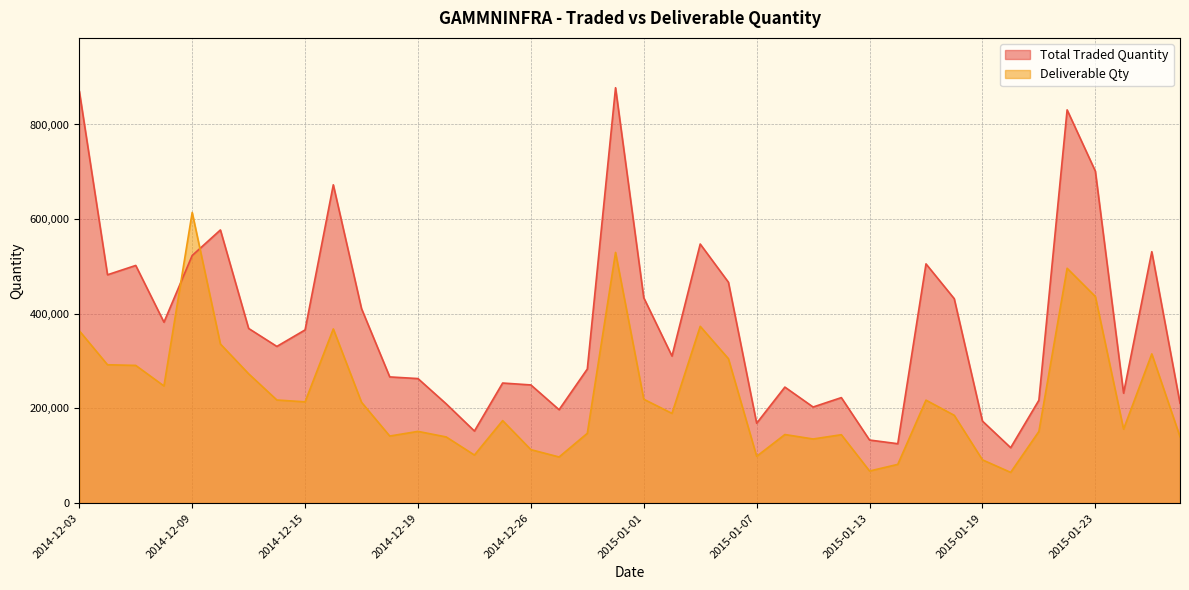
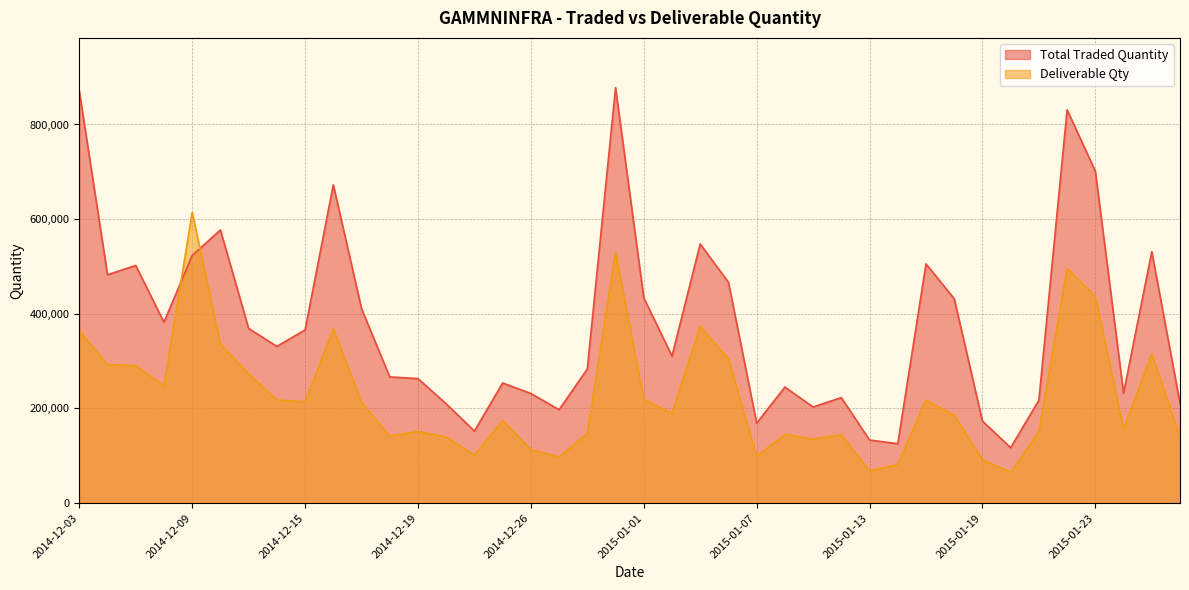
  {
    "Total Traded Quantity": {
      "2014-12-03": "870,000",
      "2014-12-09": "520,000",
      "2014-12-15": "370,000",
      "2014-12-19": "260,000",
-     "2014-12-26": "250,000",
+     "2014-12-26": "230,000",
      "2015-01-01": "430,000",
      "2015-01-07": "170,000",
      "2015-01-13": "130,000",
      "2015-01-19": "170,000",
      "2015-01-23": "700,000"
    },
    "Deliverable Qty": {
      "2014-12-03": "360,000",
      "2014-12-09": "610,000",
      "2014-12-15": "210,000",
      "2014-12-19": "150,000",
      "2014-12-26": "110,000",
      "2015-01-01": "220,000",
      "2015-01-07": "100,000",
      "2015-01-13": "70,000",
      "2015-01-19": "90,000",
      "2015-01-23": "440,000"
    }
  }
